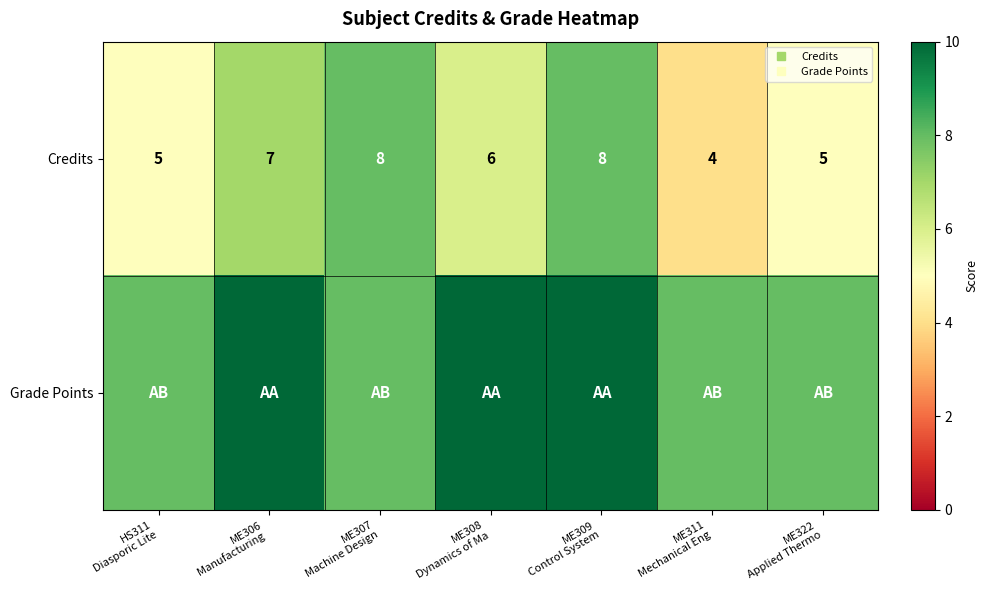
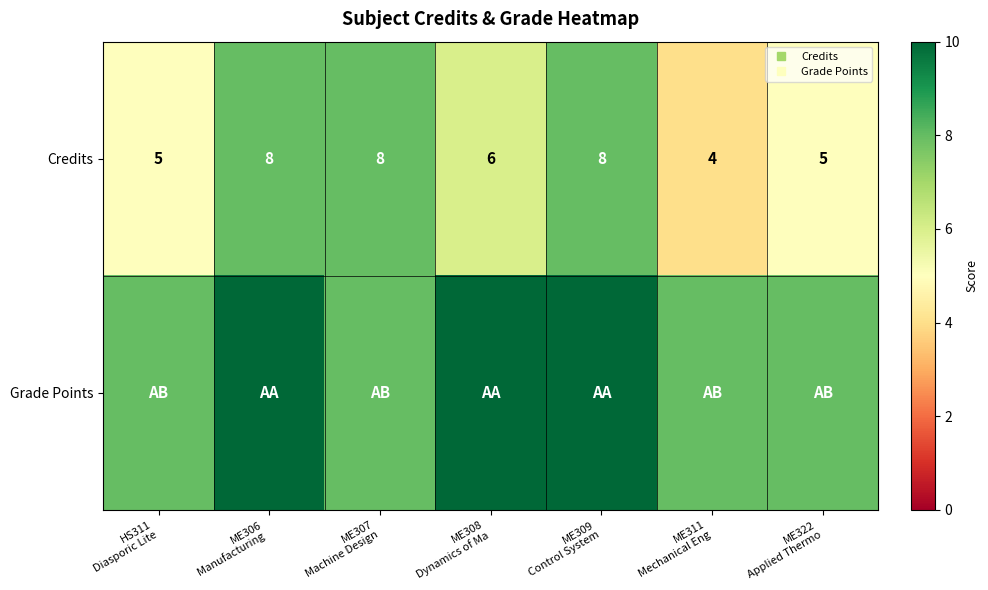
  {
    "Credits": {
      "HS311 Diasporic Lite": 5,
-     "ME306 Manufacturing": 7,
+     "ME306 Manufacturing": 8,
      "ME307 Machine Design": 8,
      "ME308 Dynamics of Ma": 6,
      "ME309 Control System": 8,
      "ME311 Mechanical Eng": 4,
      "ME322 Applied Thermo": 5
    }
  }
